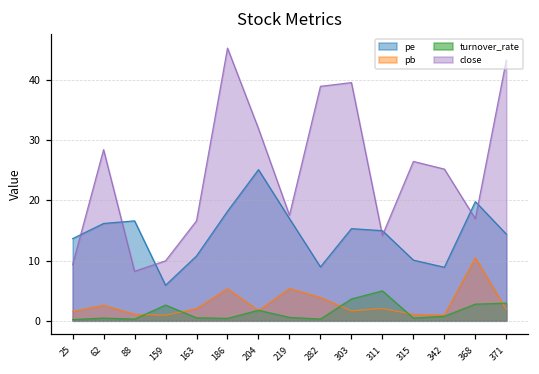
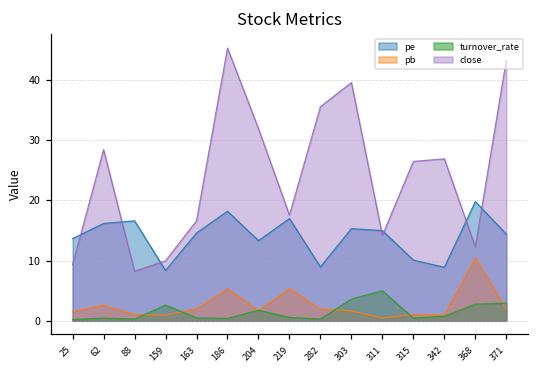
  {
    "pe": {
      "25": 14,
      "62": 16,
      "88": 17,
-     "159": 6,
-     "163": 11,
+     "159": 8,
+     "163": 15,
      "186": 18,
-     "204": 25,
+     "204": 13,
      "219": 17,
      "282": 9,
      "303": 15,
      "311": 15,
      "315": 10,
      "342": 9,
      "368": 20,
      "371": 14
    },
    "pb": {
      "25": 2,
      "62": 3,
      "88": 1,
      "159": 1,
      "163": 2,
      "186": 5,
      "219": 5,
-     "282": 4,
+     "282": 2,
      "303": 2,
-     "311": 2,
+     "311": 0,
      "315": 1,
      "368": 10,
      "371": 2
    },
    "turnover_rate": {
      "25": 0,
      "62": 0,
      "88": 0,
      "159": 3,
      "163": 0,
      "186": 0,
      "219": 1,
      "282": 0,
      "303": 4,
      "311": 5,
      "315": 0,
      "368": 3,
      "371": 3
    },
    "close": {
      "25": 9,
      "62": 28,
      "88": 8,
      "159": 10,
      "163": 17,
      "186": 45,
      "204": 32,
      "219": 18,
-     "282": 39,
+     "282": 36,
      "303": 40,
      "311": 14,
      "315": 26,
-     "342": 25,
-     "368": 17
+     "342": 27,
+     "368": 12
    }
  }
